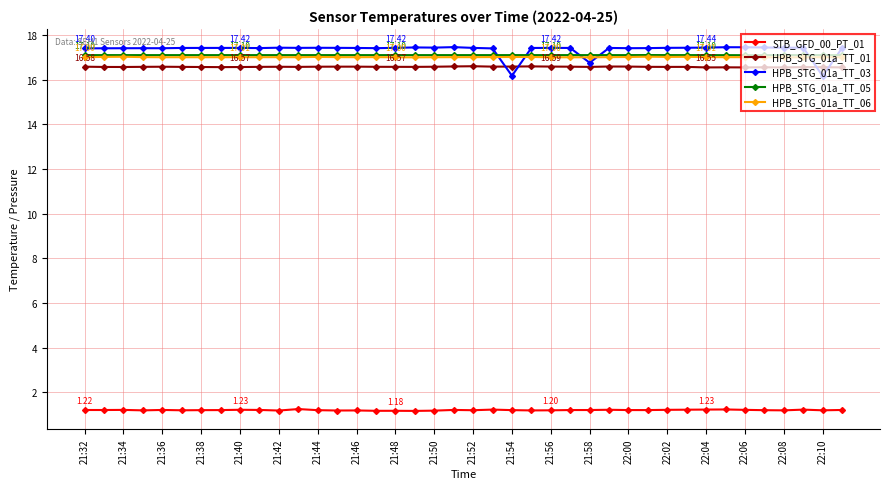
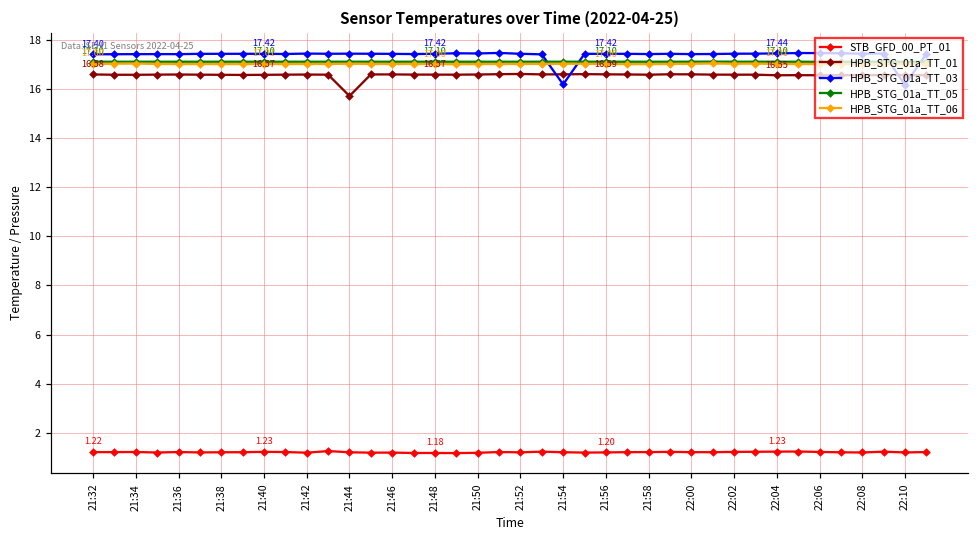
  {
    "STB_GFD_00_PT_01": {
      "21:32": 1.22,
      "21:40": 1.23,
      "21:48": 1.18,
      "21:56": 1.20,
      "22:04": 1.23
    },
    "HPB_STG_01a_TT_01": {
      "21:34": 16.6,
      "21:36": 16.6,
      "21:42": 16.6,
-     "21:44": 16.6,
+     "21:44": 15.7,
      "21:46": 16.6,
      "21:50": 16.6,
      "21:52": 16.6,
      "21:54": 16.6,
      "21:58": 16.6,
      "22:00": 16.6,
      "22:02": 16.6
    },
    "HPB_STG_01a_TT_03": {
      "21:42": 17.4,
      "21:44": 17.4,
      "21:50": 17.4,
      "21:52": 17.4,
      "21:54": 16.2,
-     "21:58": 16.8,
+     "21:58": 17.4,
      "22:00": 17.4,
      "22:02": 17.4
    }
  }
